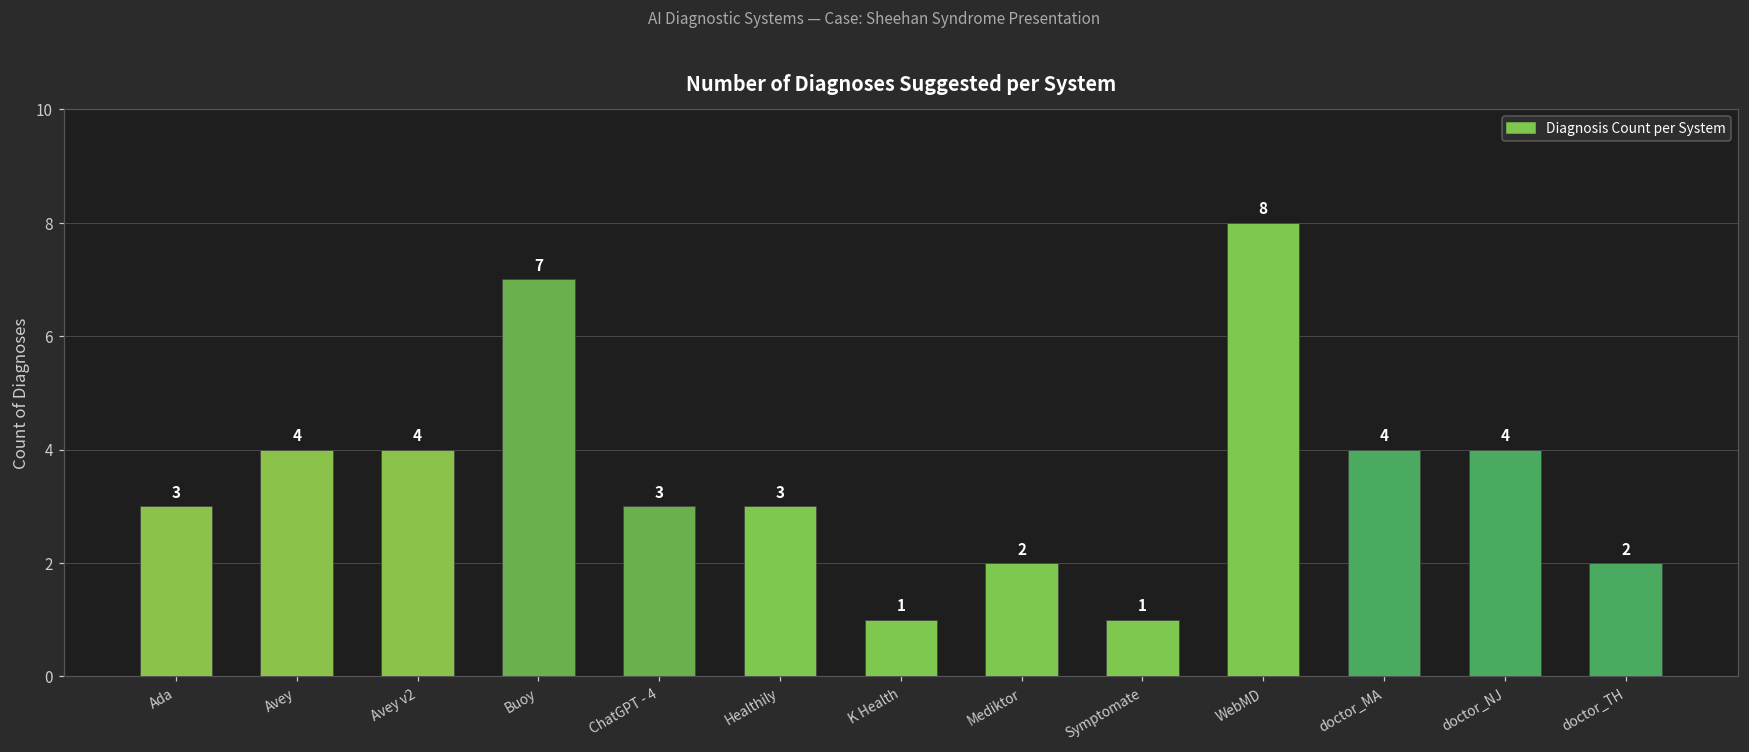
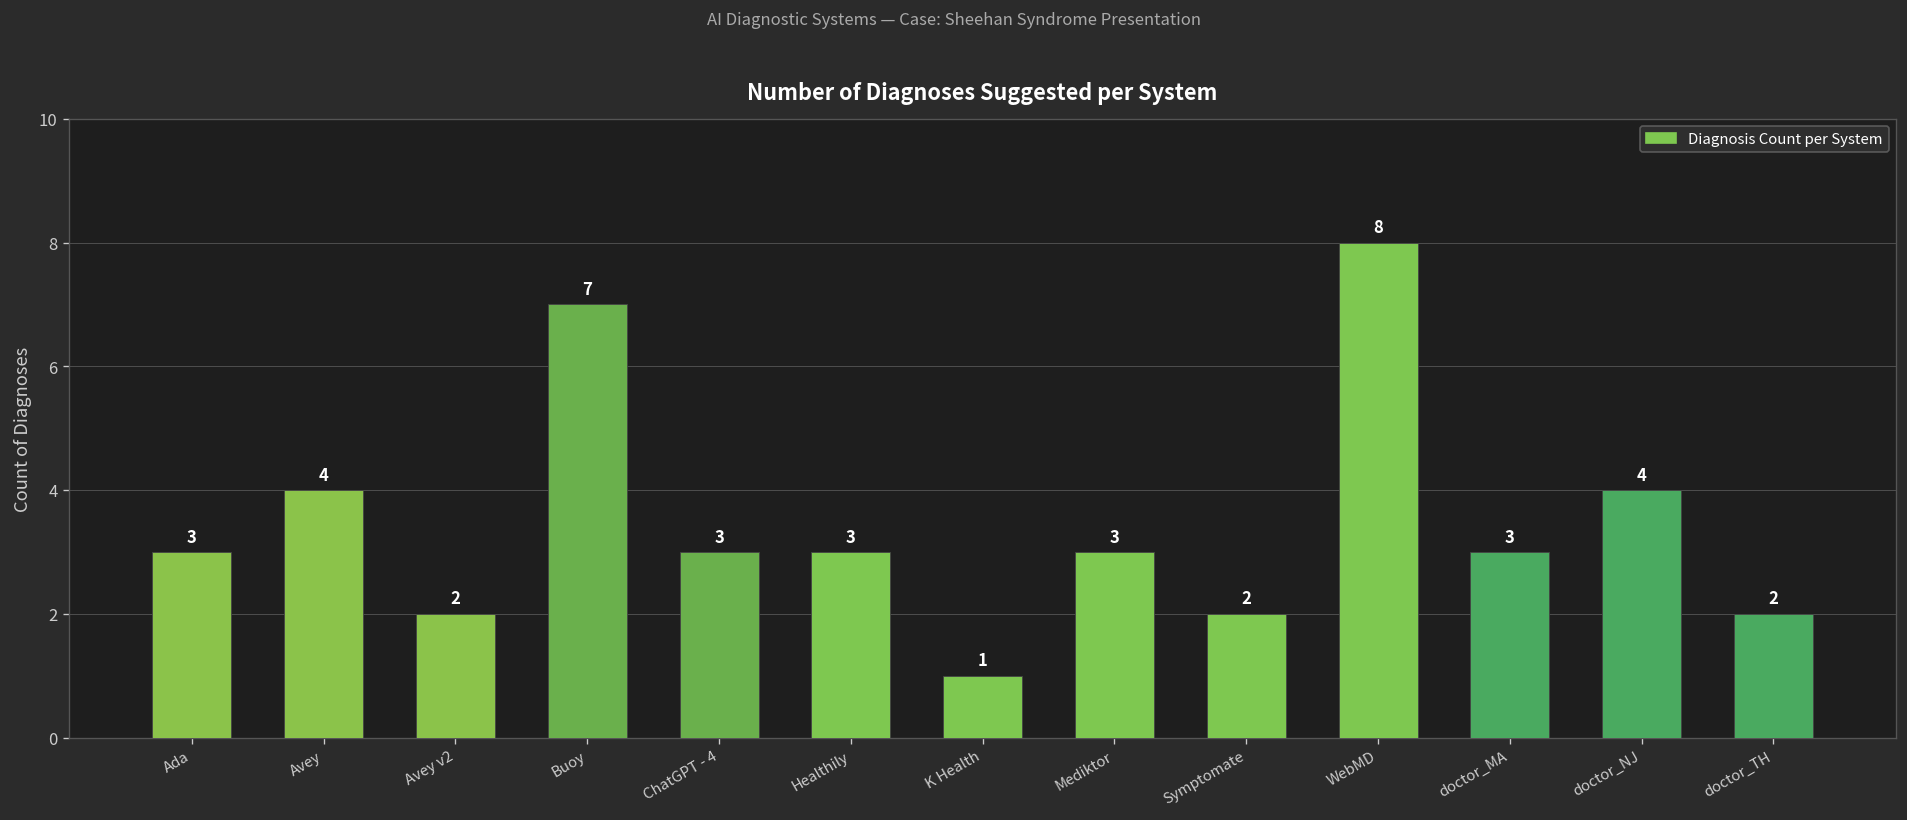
  {
    "Ada": 3,
    "Avey": 4,
-   "Avey v2": 4,
+   "Avey v2": 2,
    "Buoy": 7,
    "ChatGPT - 4": 3,
    "Healthily": 3,
    "K Health": 1,
-   "Mediktor": 2,
-   "Symptomate": 1,
+   "Mediktor": 3,
+   "Symptomate": 2,
    "WebMD": 8,
-   "doctor_MA": 4,
+   "doctor_MA": 3,
    "doctor_NJ": 4,
    "doctor_TH": 2
  }
